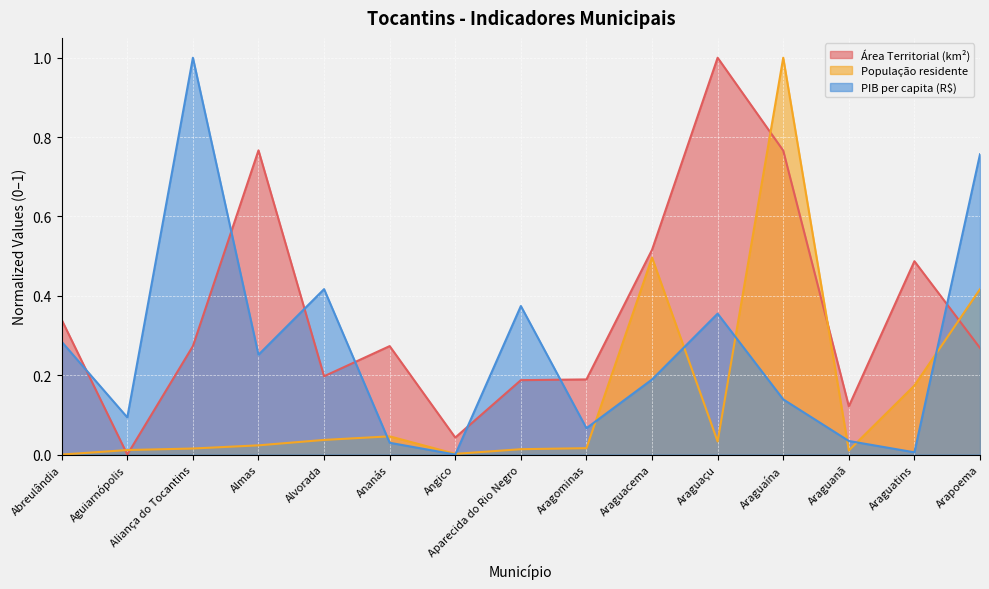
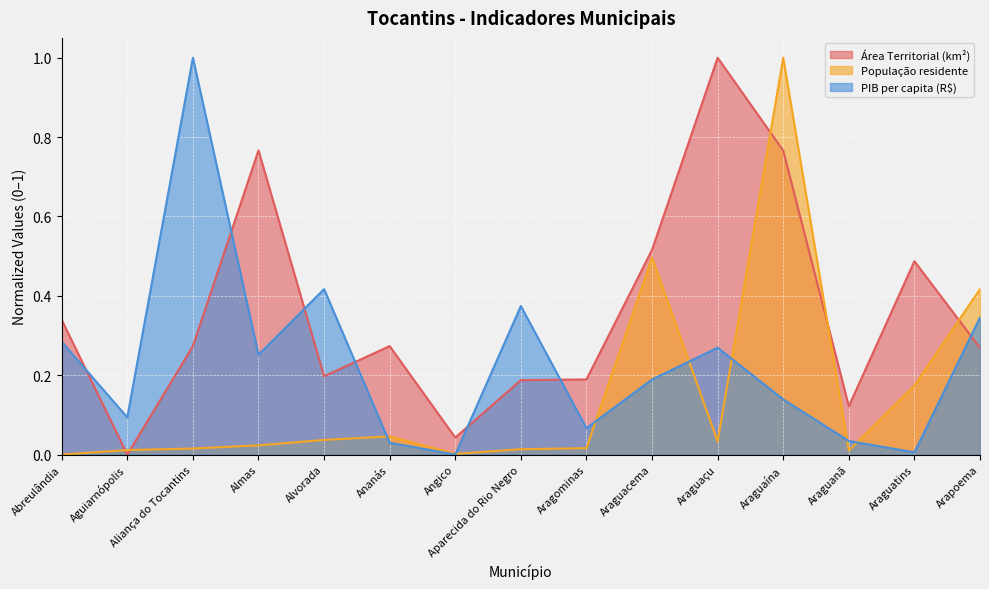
  {
    "Área Territorial (km²)": {
      "Abreulândia": 0.34,
      "Aguiarnópolis": 0.00,
      "Aliança do Tocantins": 0.27,
      "Almas": 0.77,
      "Alvorada": 0.20,
      "Ananás": 0.27,
      "Angico": 0.04,
      "Aparecida do Rio Negro": 0.19,
      "Aragominas": 0.19,
      "Araguacema": 0.52,
      "Araguaçu": 1.00,
      "Araguaína": 0.77,
      "Araguanã": 0.12,
      "Araguatins": 0.49,
      "Arapoema": 0.27
    },
    "População residente": {
      "Abreulândia": 0.00,
      "Aguiarnópolis": 0.01,
      "Aliança do Tocantins": 0.02,
      "Almas": 0.02,
      "Alvorada": 0.04,
      "Ananás": 0.05,
      "Aparecida do Rio Negro": 0.01,
      "Aragominas": 0.02,
      "Araguacema": 0.50,
      "Araguaçu": 0.03,
      "Araguaína": 1.00,
      "Araguanã": 0.01,
      "Araguatins": 0.17,
      "Arapoema": 0.42
    },
    "PIB per capita (R$)": {
      "Abreulândia": 0.28,
      "Aguiarnópolis": 0.09,
      "Aliança do Tocantins": 1.00,
      "Almas": 0.25,
      "Alvorada": 0.42,
      "Ananás": 0.03,
      "Aparecida do Rio Negro": 0.37,
      "Aragominas": 0.07,
      "Araguacema": 0.19,
-     "Araguaçu": 0.36,
+     "Araguaçu": 0.27,
      "Araguaína": 0.14,
      "Araguanã": 0.03,
      "Araguatins": 0.01,
-     "Arapoema": 0.76
+     "Arapoema": 0.35
    }
  }
